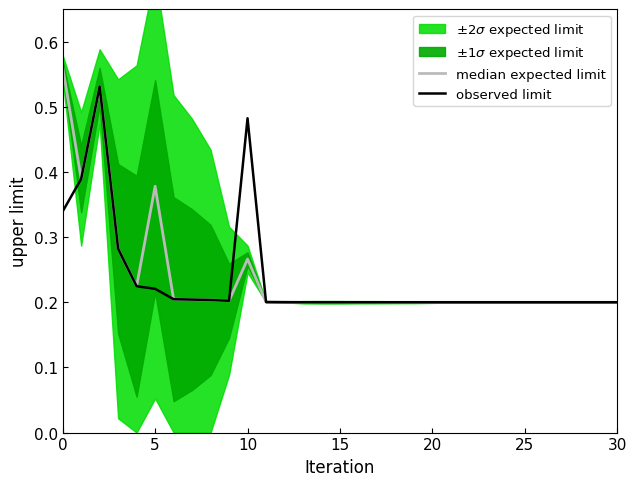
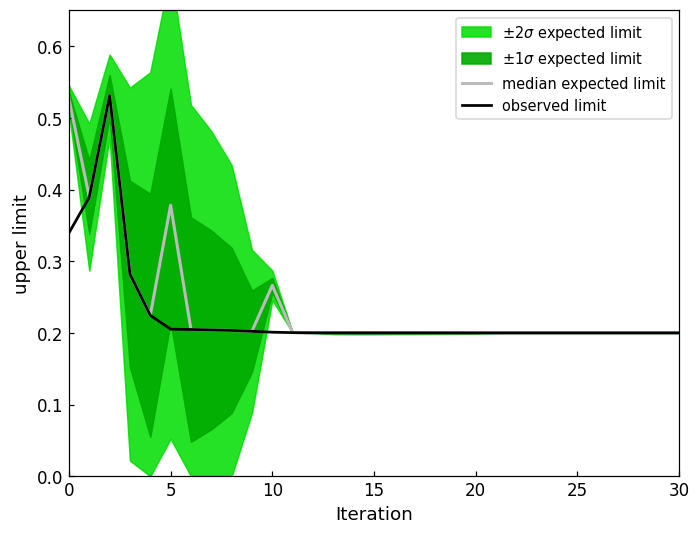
  {
    "median expected limit": {
-     "0": 0.56,
+     "0": 0.53,
      "5": 0.38,
      "10": 0.27
    },
    "observed limit": {
      "0": 0.34,
-     "5": 0.22,
-     "10": 0.48
+     "5": 0.21,
+     "10": 0.20
    }
  }
